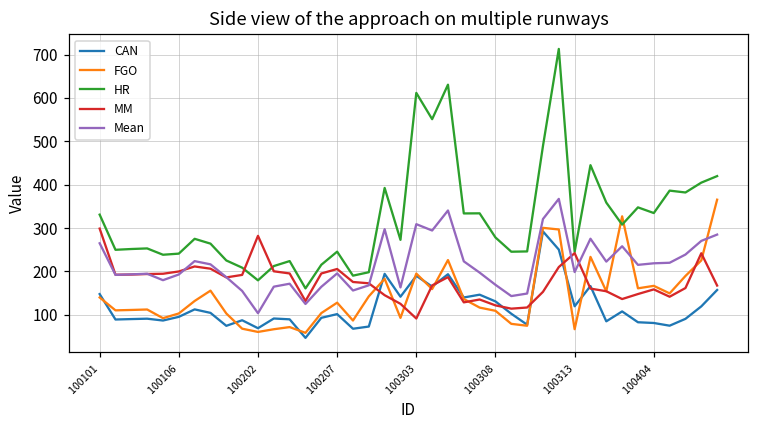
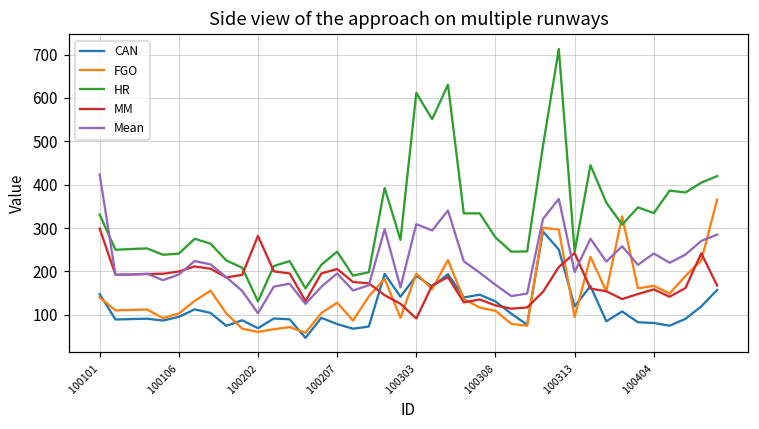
  {
    "CAN": {
      "100101": 150,
      "100106": 100,
      "100202": 70,
-     "100207": 100,
+     "100207": 80,
      "100308": 130,
      "100313": 120,
      "100404": 80
    },
    "FGO": {
      "100101": 140,
      "100106": 100,
      "100202": 60,
      "100207": 130,
      "100308": 110,
-     "100313": 70,
+     "100313": 90,
      "100404": 170
    },
    "HR": {
      "100101": 330,
      "100106": 240,
-     "100202": 180,
+     "100202": 130,
      "100207": 250,
      "100303": 610,
      "100308": 280,
      "100404": 330
    },
    "MM": {
      "100101": 300,
      "100106": 200,
      "100202": 280,
      "100207": 210,
      "100303": 90,
      "100308": 120,
      "100404": 160
    },
    "Mean": {
-     "100101": 260,
+     "100101": 420,
      "100106": 190,
      "100202": 100,
      "100207": 200,
      "100303": 310,
      "100308": 170,
      "100313": 200,
-     "100404": 220
+     "100404": 240
    }
  }
